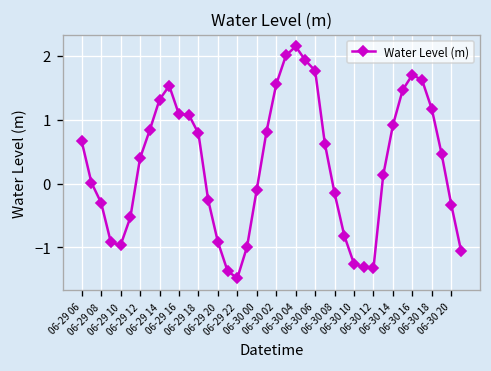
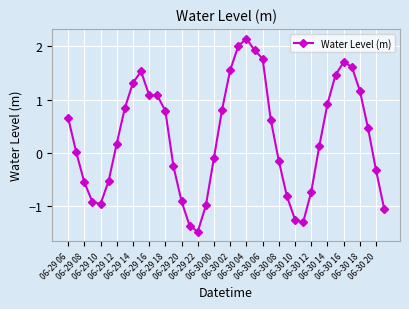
  {
    "06-29 06": 0.7,
-   "06-29 08": -0.3,
+   "06-29 08": -0.6,
    "06-29 10": -1.0,
-   "06-29 12": 0.4,
+   "06-29 12": 0.2,
    "06-29 14": 1.3,
    "06-29 16": 1.1,
    "06-29 18": 0.8,
    "06-29 20": -0.9,
    "06-29 22": -1.5,
    "06-30 00": -0.1,
    "06-30 02": 1.6,
    "06-30 04": 2.1,
    "06-30 06": 1.8,
    "06-30 08": -0.2,
    "06-30 10": -1.3,
-   "06-30 12": -1.3,
+   "06-30 12": -0.7,
    "06-30 14": 0.9,
    "06-30 16": 1.7,
    "06-30 18": 1.2,
    "06-30 20": -0.3
  }
